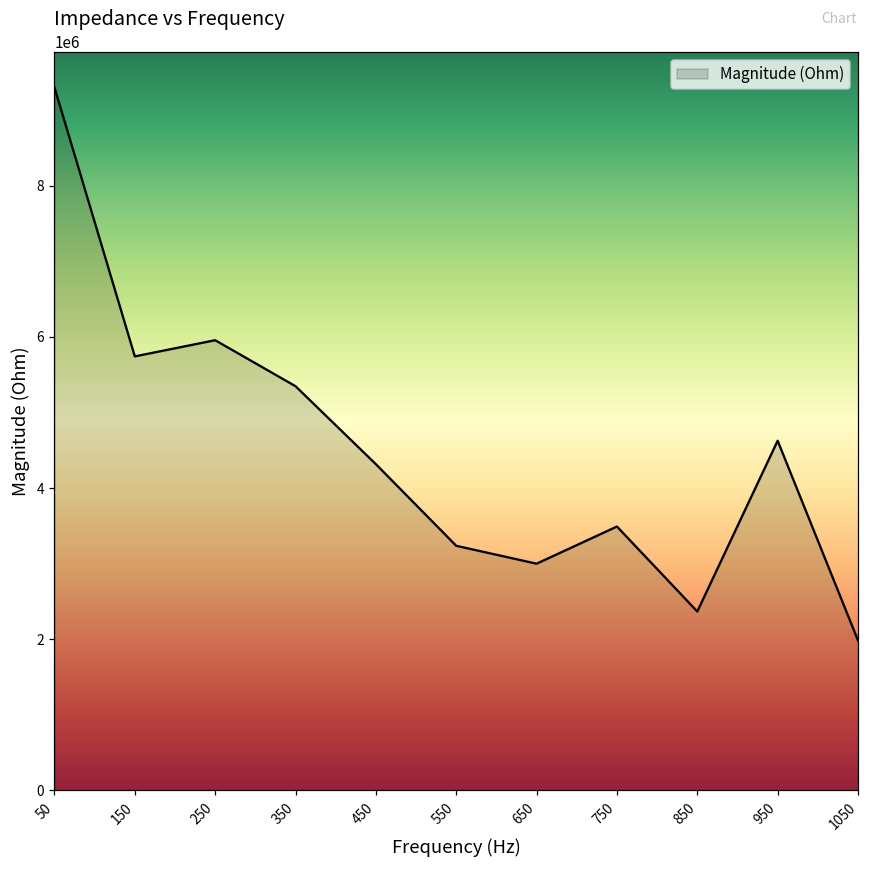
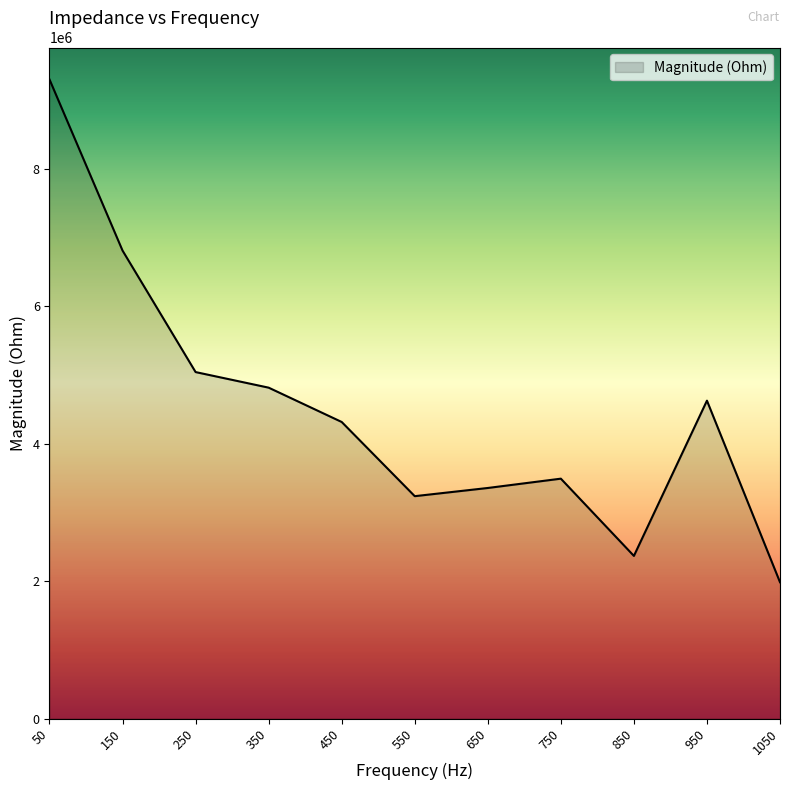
  {
    "50": 9300000,
-   "150": 5700000,
-   "250": 6000000,
-   "350": 5300000,
+   "150": 6800000,
+   "250": 5000000,
+   "350": 4800000,
    "450": 4300000,
    "550": 3200000,
-   "650": 3000000,
+   "650": 3400000,
    "750": 3500000,
    "850": 2400000,
    "950": 4600000,
    "1050": 2000000
  }
